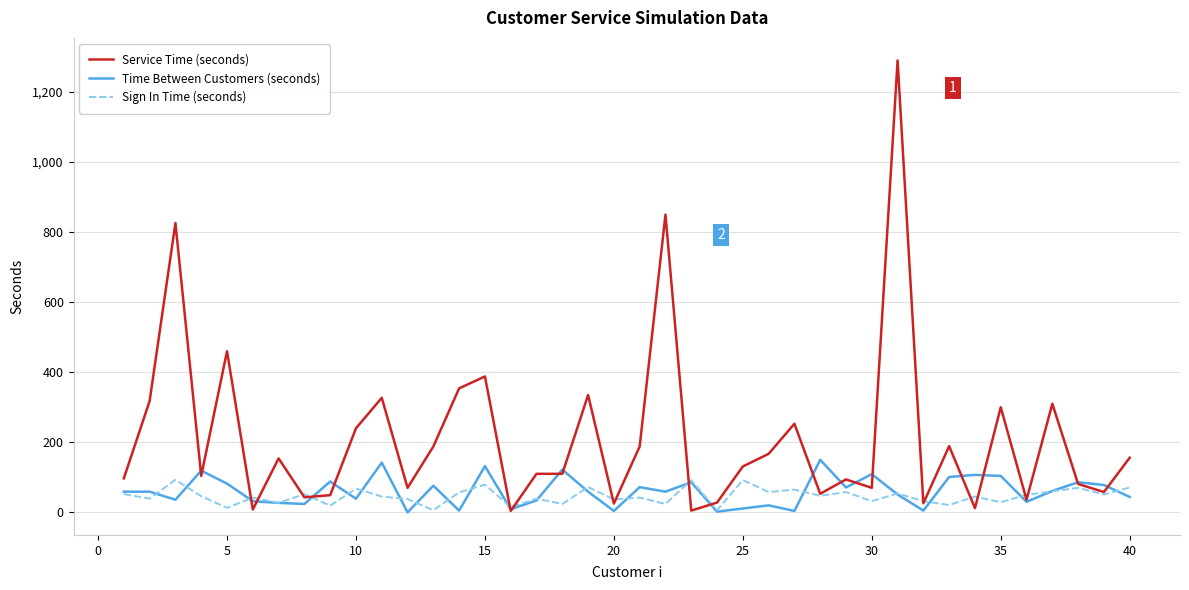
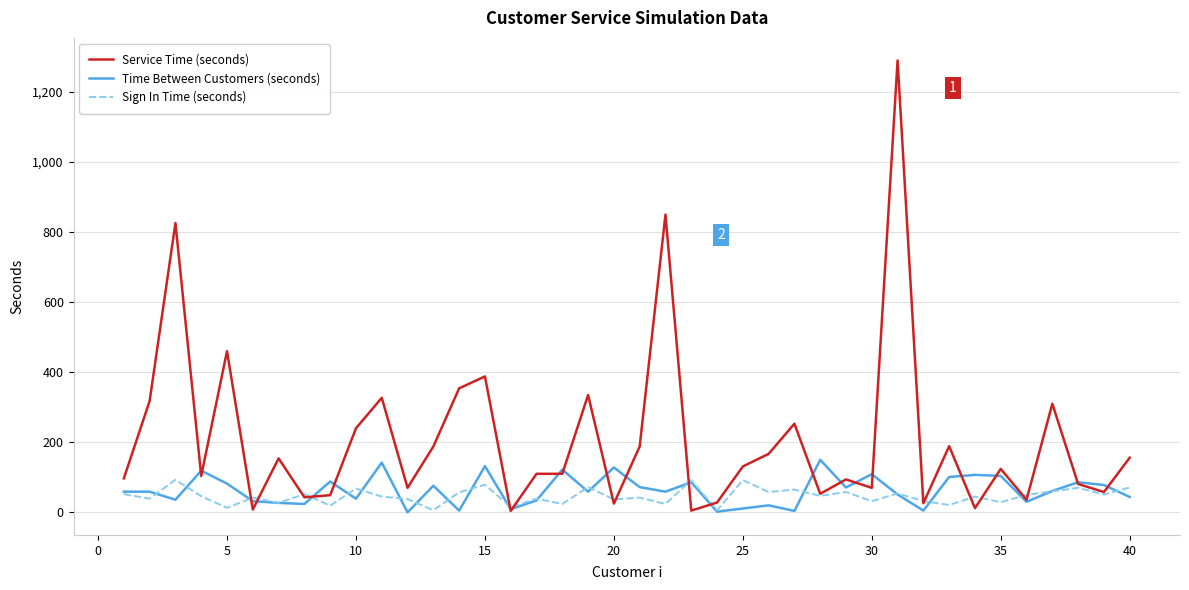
  {
    "Service Time (seconds)": {
      "5": 460,
      "10": 240,
      "15": 390,
      "20": 30,
      "25": 130,
      "30": 70,
-     "35": 300,
+     "35": 120,
      "40": 160
    },
    "Time Between Customers (seconds)": {
      "5": 80,
      "10": 40,
      "15": 130,
-     "20": 0,
+     "20": 130,
      "25": 10,
      "30": 110,
      "35": 100,
      "40": 40
    },
    "Sign In Time (seconds)": {
      "5": 10,
      "10": 70,
      "15": 80,
      "20": 40,
      "25": 90,
      "30": 30,
      "35": 30,
      "40": 70
    }
  }
